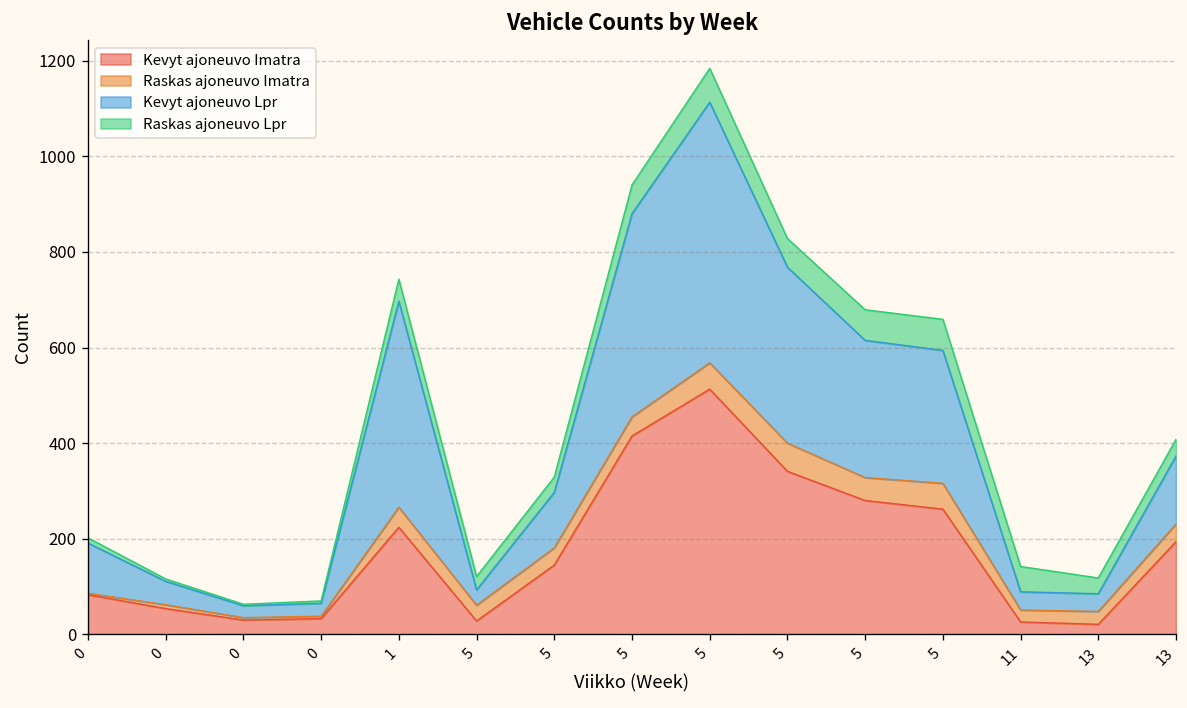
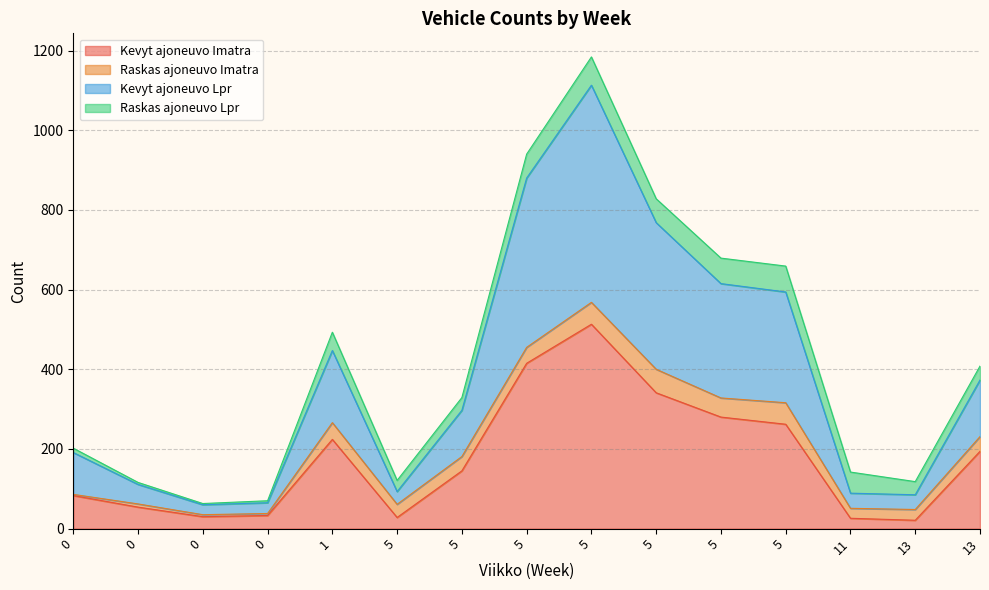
  {
    "Kevyt ajoneuvo Lpr": {
-     "1": 430,
+     "1": 180,
      "11": 40
    },
    "Raskas ajoneuvo Lpr": {
      "1": 50,
      "11": 50
    }
  }
